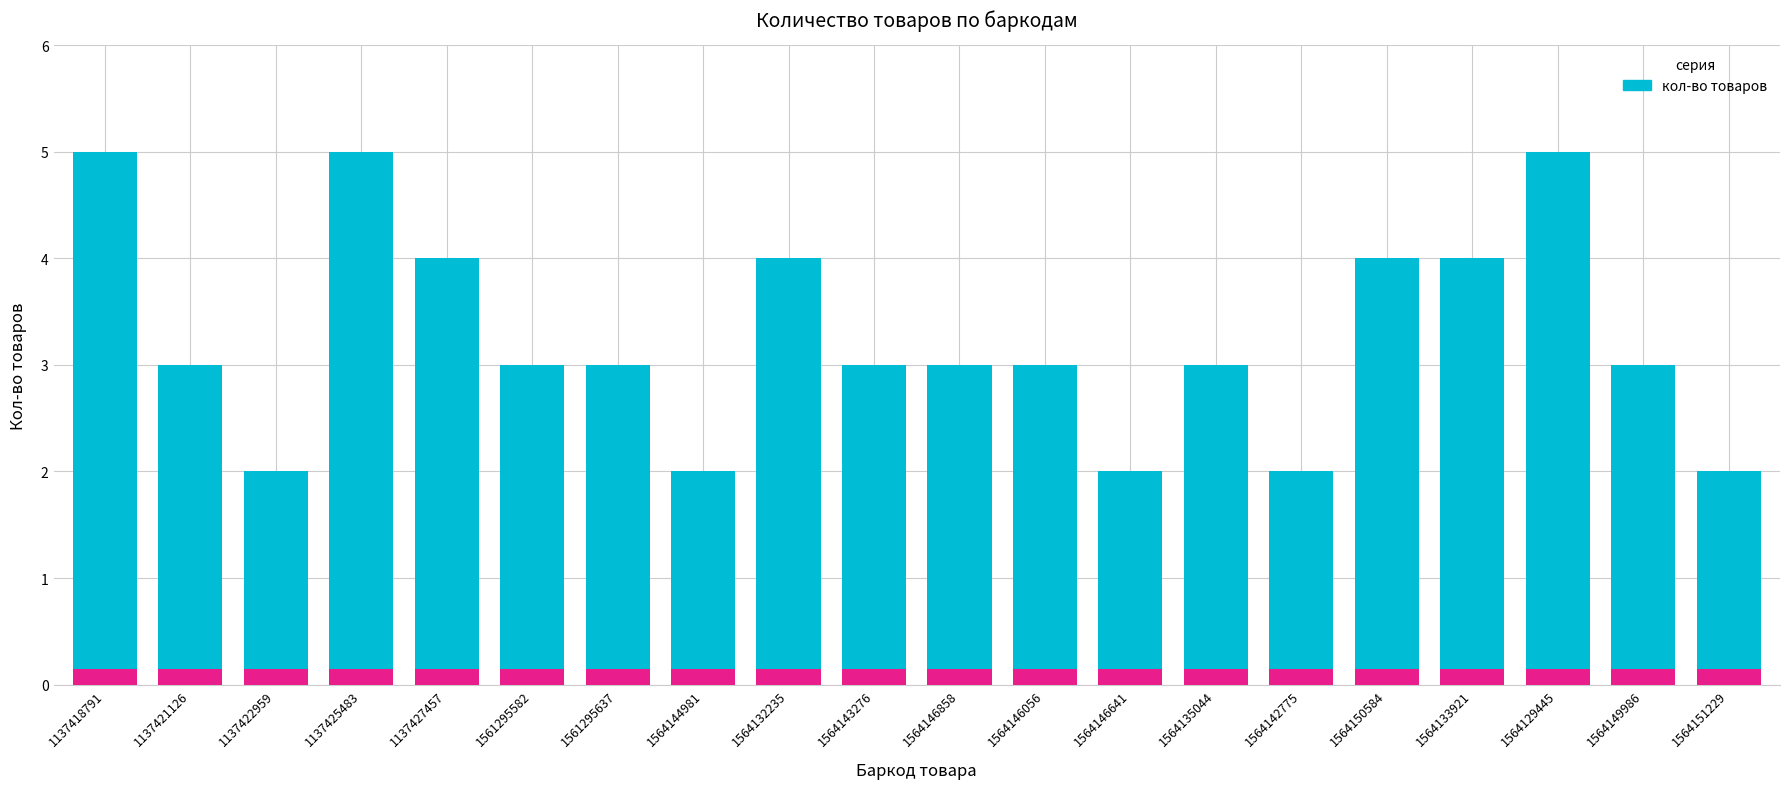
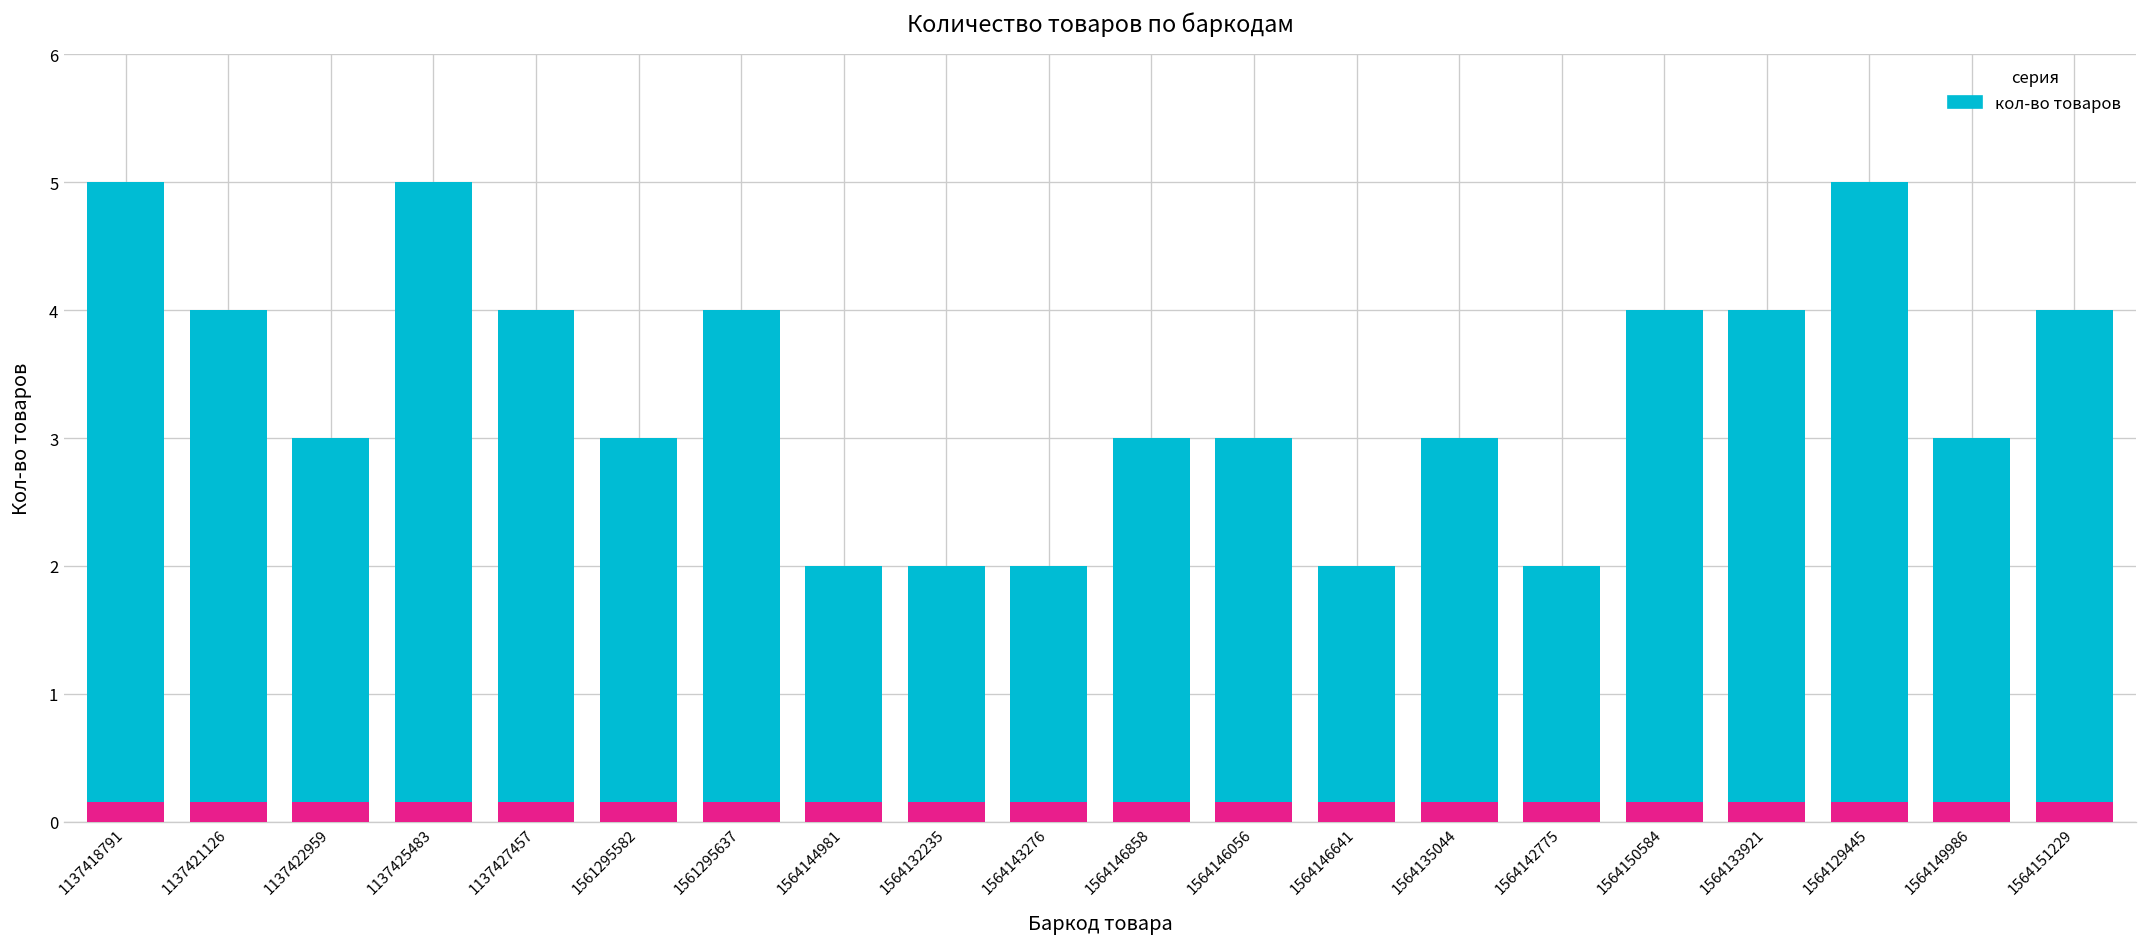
  {
    "кол-во товаров": {
      "1137418791": 5,
-     "1137421126": 3,
-     "1137422959": 2,
+     "1137421126": 4,
+     "1137422959": 3,
      "1137425483": 5,
      "1137427457": 4,
      "1561295582": 3,
-     "1561295637": 3,
+     "1561295637": 4,
      "1564144981": 2,
-     "1564132235": 4,
-     "1564143276": 3,
+     "1564132235": 2,
+     "1564143276": 2,
      "1564146858": 3,
      "1564146056": 3,
      "1564146641": 2,
      "1564135044": 3,
      "1564142775": 2,
      "1564150584": 4,
      "1564133921": 4,
      "1564129445": 5,
      "1564149986": 3,
-     "1564151229": 2
+     "1564151229": 4
    }
  }
